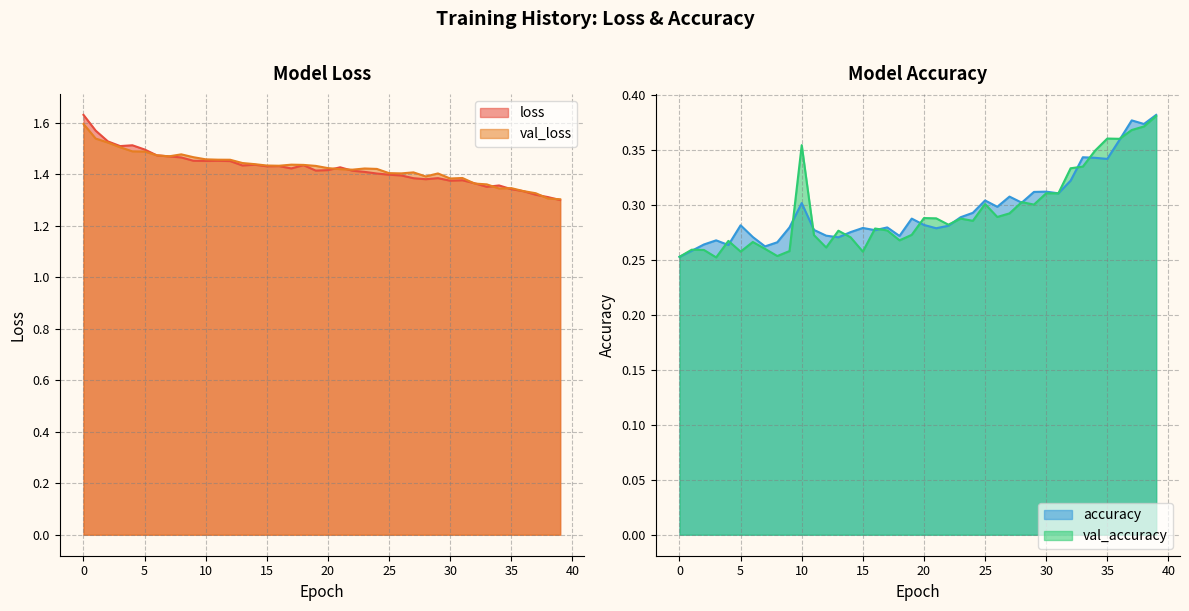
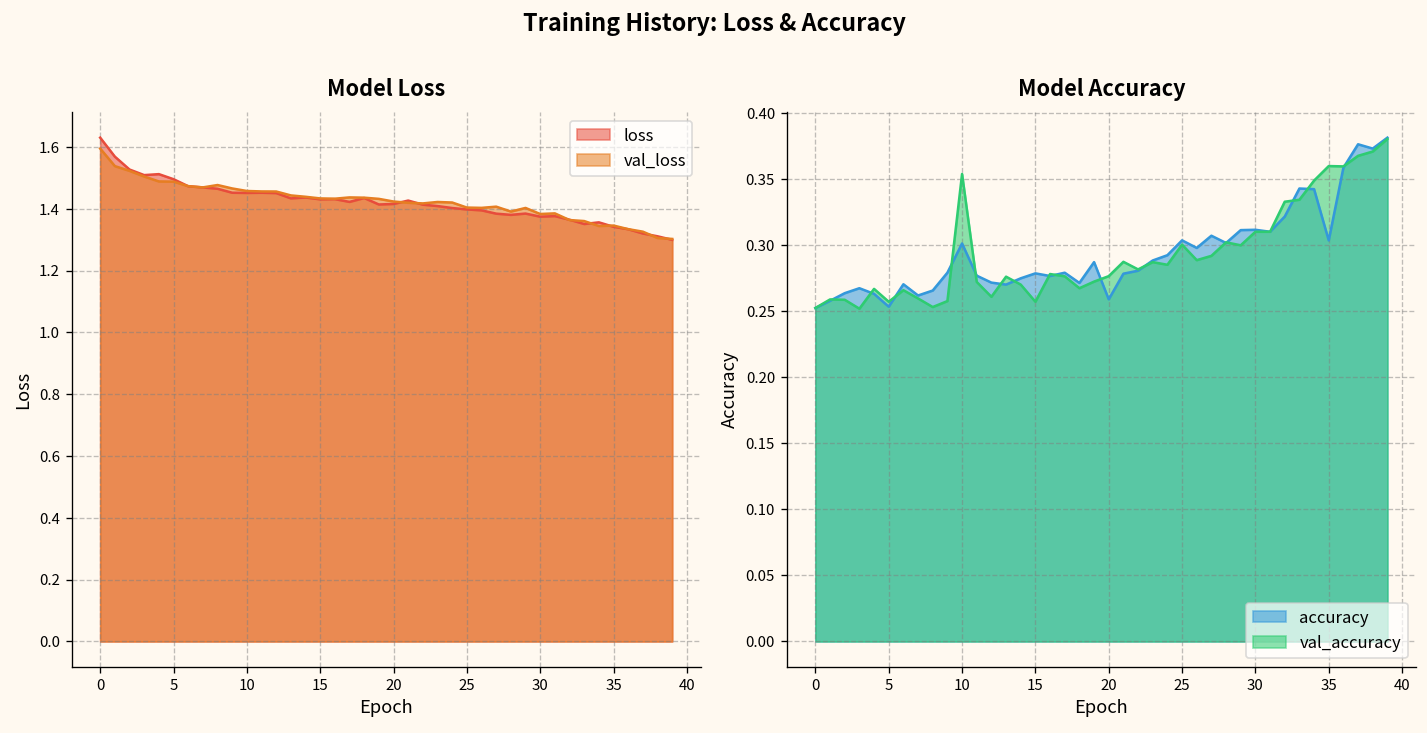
  {
    "Model Accuracy": {
      "accuracy": {
-       "5": 0.281,
+       "5": 0.254,
        "10": 0.301,
        "15": 0.279,
-       "20": 0.282,
+       "20": 0.259,
        "25": 0.304,
-       "35": 0.342
+       "35": 0.304
      },
      "val_accuracy": {
        "5": 0.257,
        "10": 0.354,
        "15": 0.257,
-       "20": 0.288,
+       "20": 0.277,
        "25": 0.301,
        "35": 0.360
      }
    }
  }
